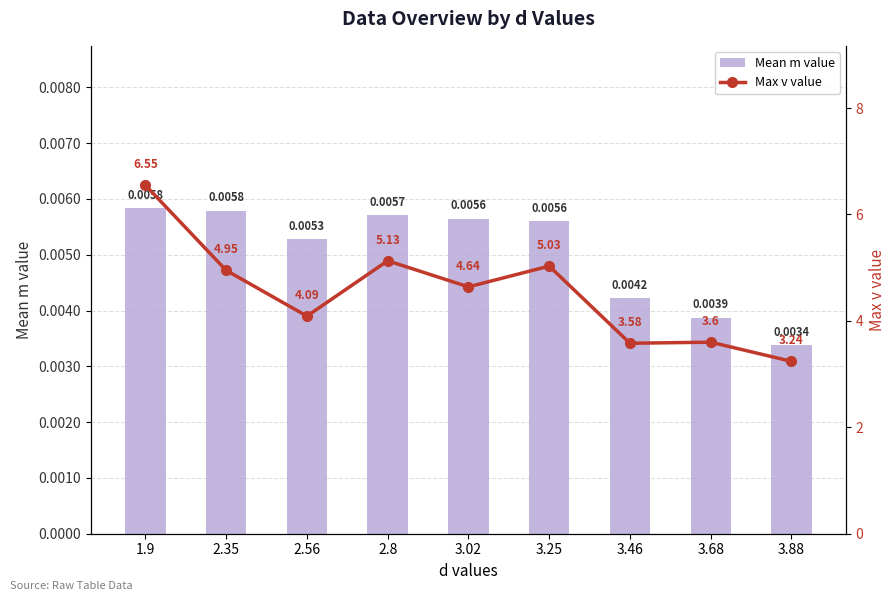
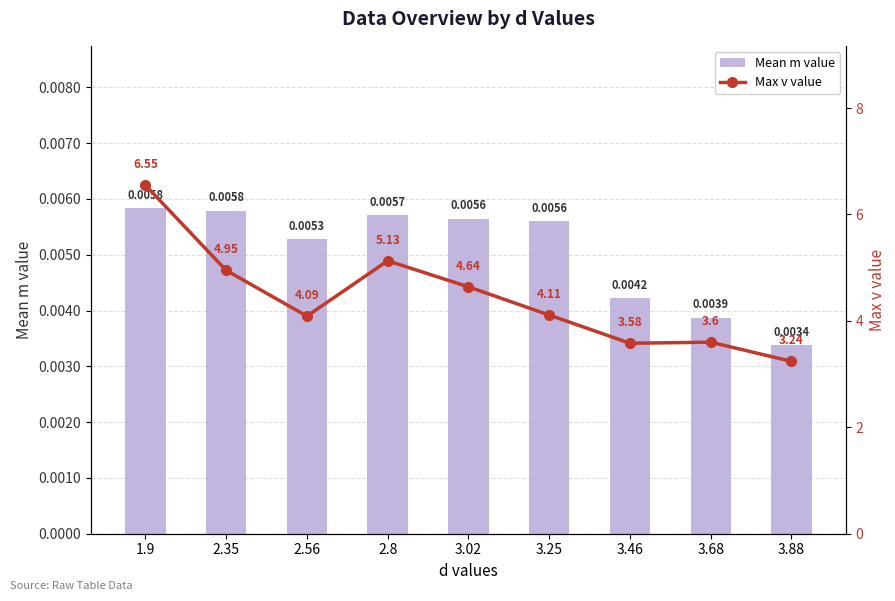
  {
    "Mean m value": {
      "1.9": 0.0058,
      "2.35": 0.0058,
      "2.56": 0.0053,
      "2.8": 0.0057,
      "3.02": 0.0056,
      "3.25": 0.0056,
      "3.46": 0.0042,
      "3.68": 0.0039
    },
    "Max v value": {
      "1.9": 6.55,
      "2.35": 4.95,
      "2.56": 4.09,
      "2.8": 5.13,
      "3.02": 4.64,
-     "3.25": 5.03,
+     "3.25": 4.11,
      "3.46": 3.58,
      "3.68": 3.6
    }
  }
